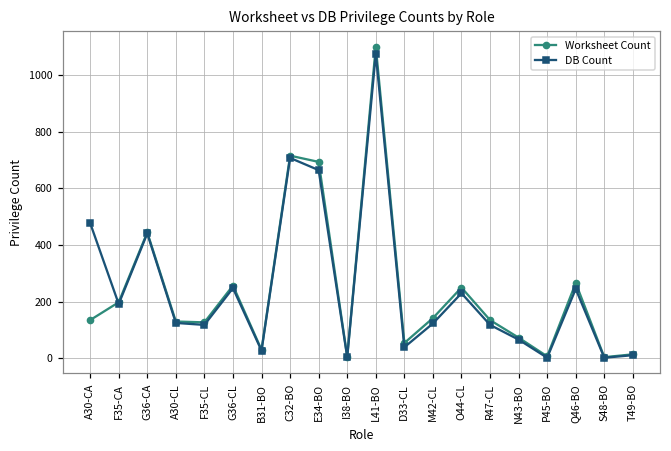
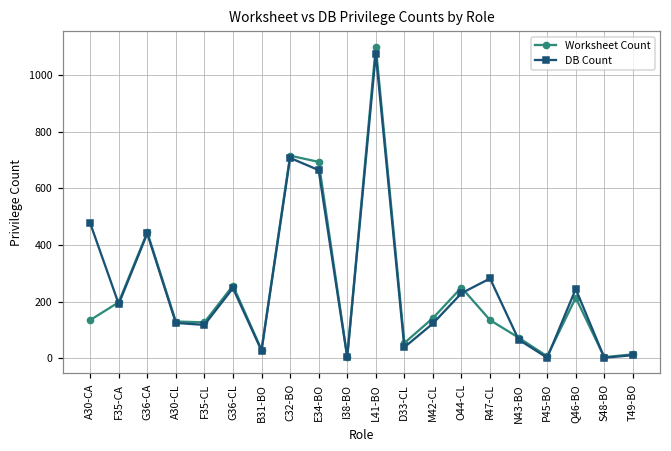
  {
    "Worksheet Count": {
      "A30-CA": 140,
      "E34-BO": 690,
      "L41-BO": 1100,
      "D33-CL": 50,
      "M42-CL": 140,
      "O44-CL": 250,
      "R47-CL": 140,
-     "Q46-BO": 270
+     "Q46-BO": 210
    },
    "DB Count": {
      "A30-CA": 480,
      "E34-BO": 670,
      "L41-BO": 1080,
      "D33-CL": 40,
      "M42-CL": 120,
      "O44-CL": 230,
-     "R47-CL": 120,
+     "R47-CL": 280,
      "Q46-BO": 250
    }
  }
